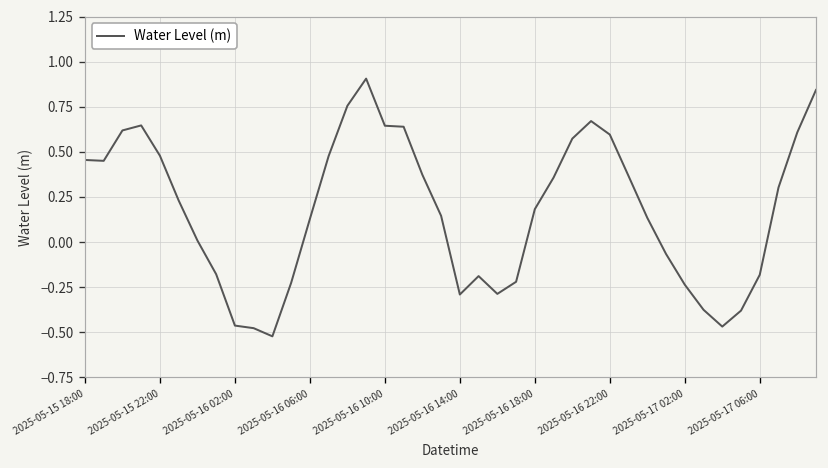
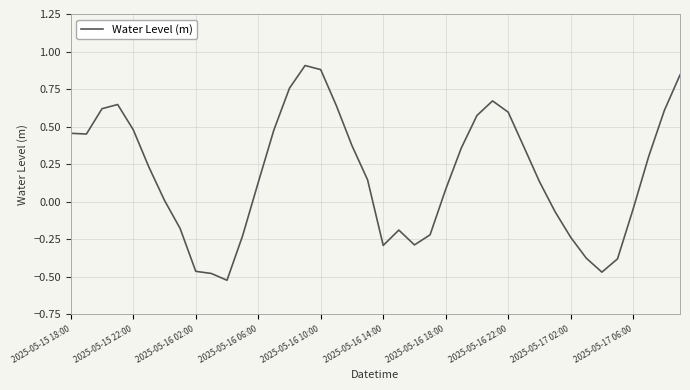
  {
    "2025-05-15 18:00": 0.46,
    "2025-05-15 22:00": 0.48,
    "2025-05-16 02:00": -0.46,
    "2025-05-16 06:00": 0.13,
-   "2025-05-16 10:00": 0.65,
+   "2025-05-16 10:00": 0.88,
    "2025-05-16 14:00": -0.29,
-   "2025-05-16 18:00": 0.18,
+   "2025-05-16 18:00": 0.08,
    "2025-05-16 22:00": 0.60,
    "2025-05-17 02:00": -0.24,
-   "2025-05-17 06:00": -0.18
+   "2025-05-17 06:00": -0.05
  }
